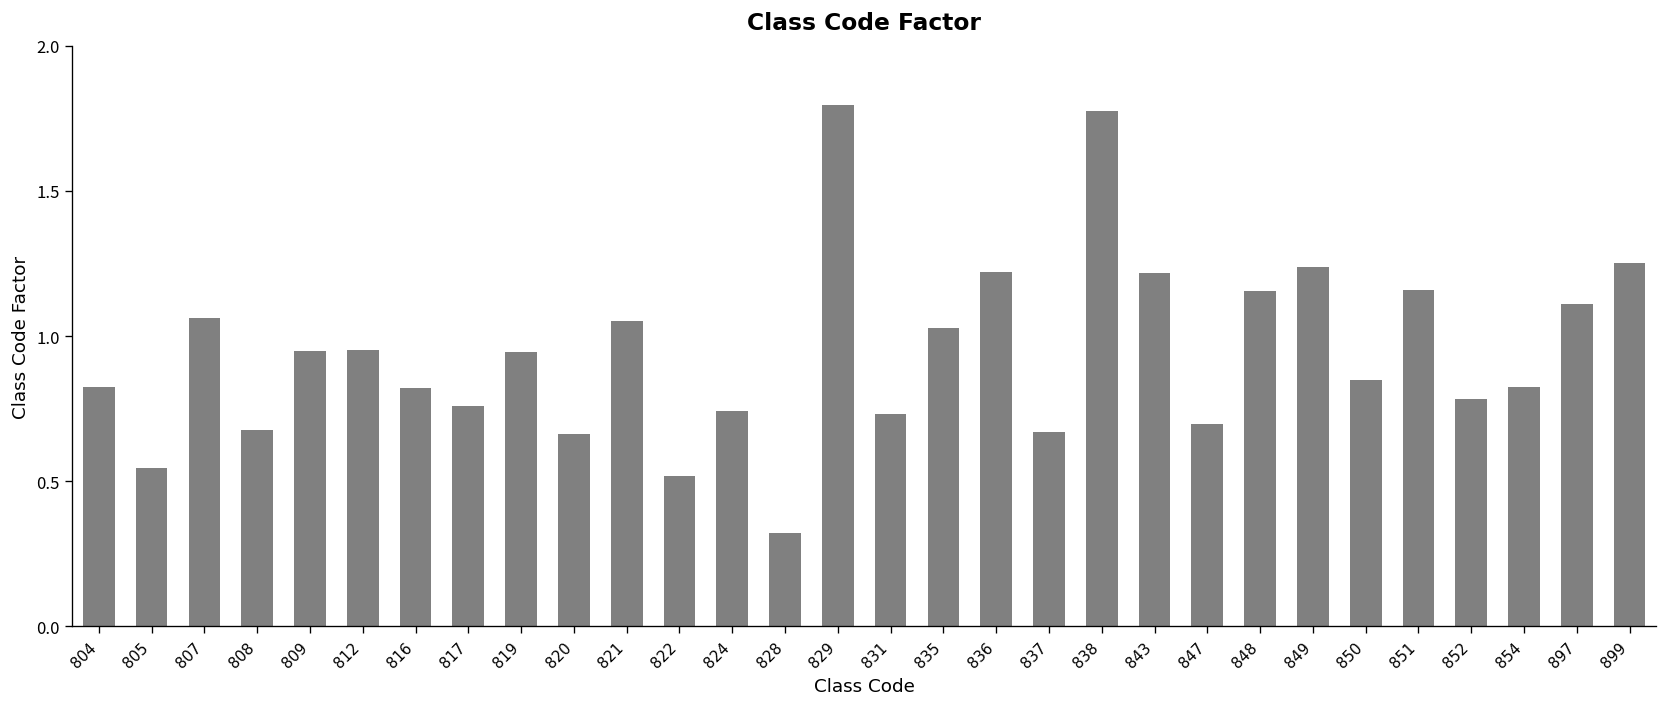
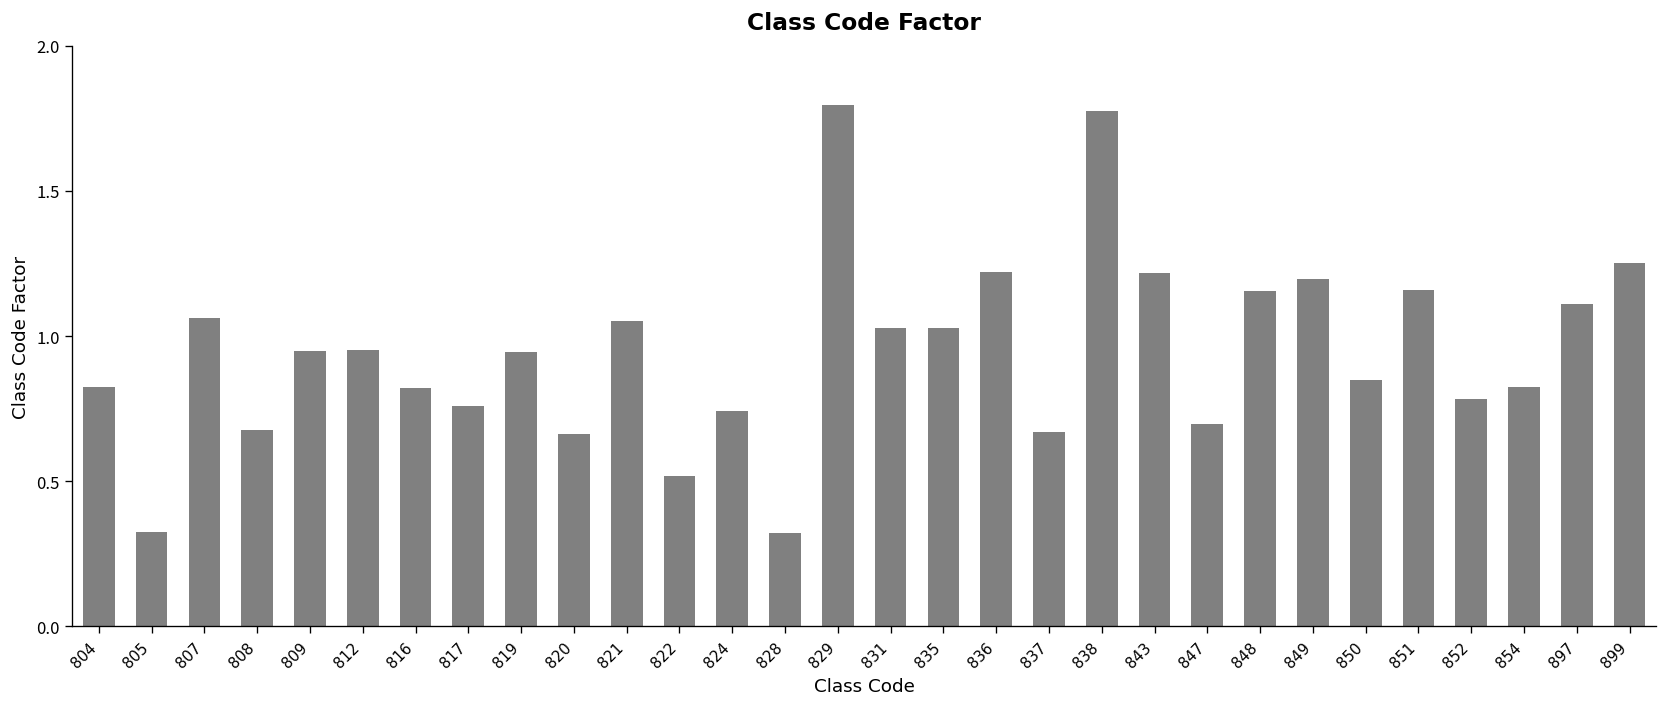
  {
    "804": 0.82,
-   "805": 0.55,
+   "805": 0.32,
    "807": 1.06,
    "808": 0.68,
    "809": 0.95,
    "812": 0.95,
    "816": 0.82,
    "817": 0.76,
    "819": 0.95,
    "820": 0.66,
    "821": 1.05,
    "822": 0.52,
    "824": 0.74,
    "828": 0.32,
    "829": 1.80,
-   "831": 0.73,
+   "831": 1.03,
    "835": 1.03,
    "836": 1.22,
    "837": 0.67,
    "838": 1.78,
    "843": 1.22,
    "847": 0.70,
    "848": 1.16,
-   "849": 1.24,
+   "849": 1.20,
    "850": 0.85,
    "851": 1.16,
    "852": 0.78,
    "854": 0.83,
    "897": 1.11,
    "899": 1.25
  }
